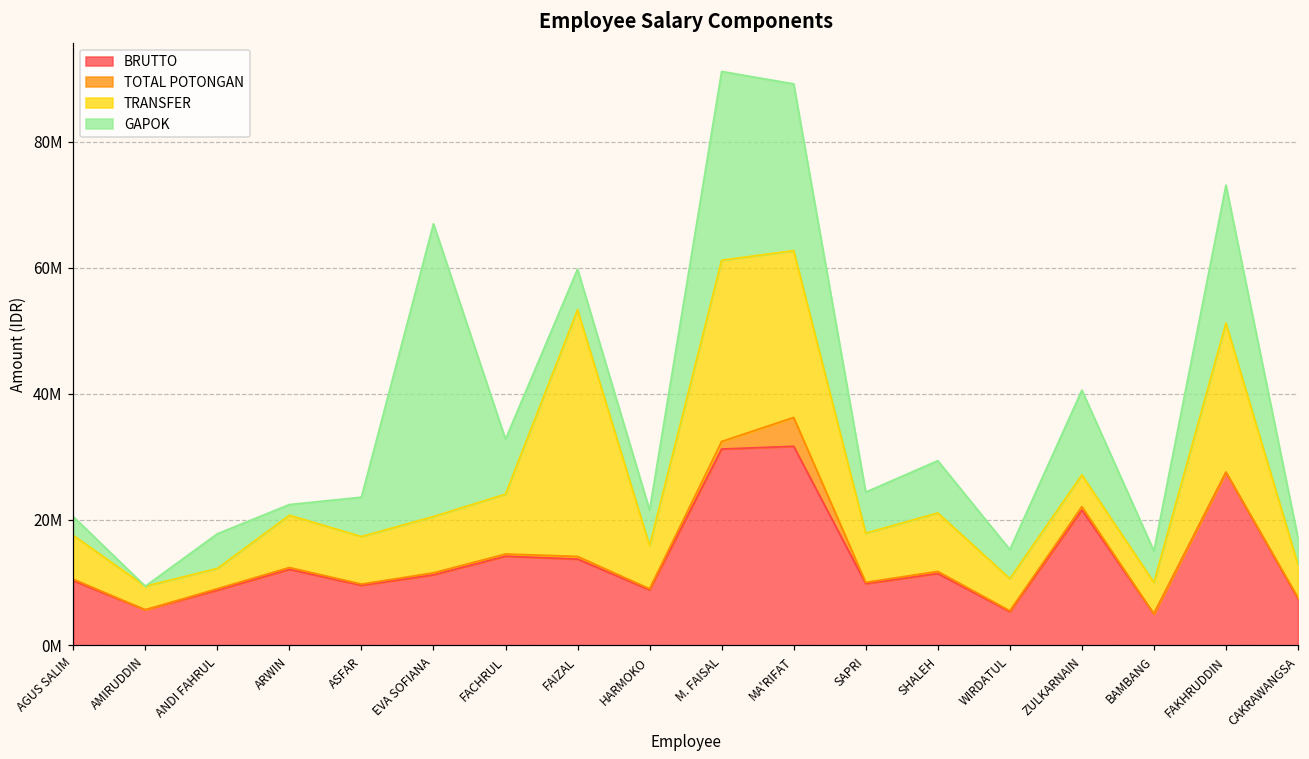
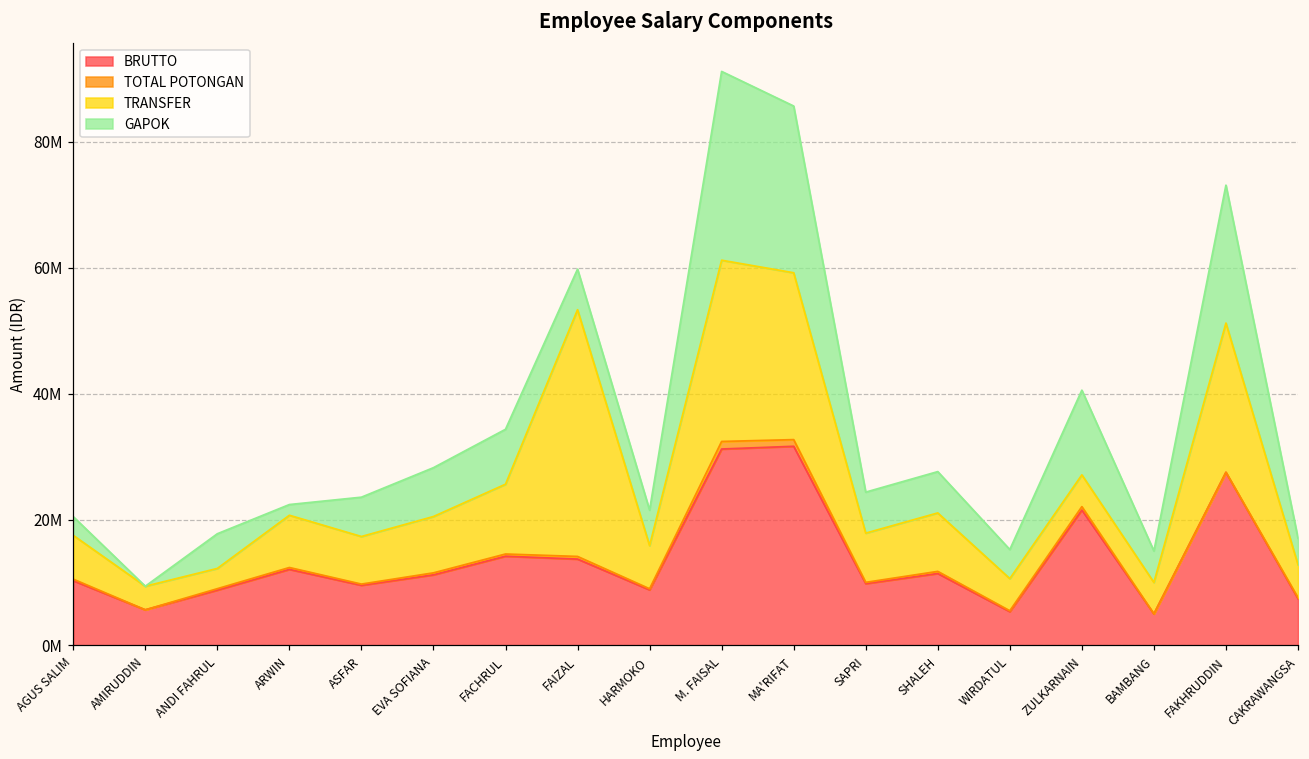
  {
    "BRUTTO": {
      "M. FAISAL": 31000000,
      "MA'RIFAT": 32000000,
      "ZULKARNAIN": 22000000
    },
    "TOTAL POTONGAN": {
      "M. FAISAL": 1000000,
-     "MA'RIFAT": 5000000,
+     "MA'RIFAT": 1000000,
      "ZULKARNAIN": 1000000
    },
    "TRANSFER": {
      "AGUS SALIM": 7000000,
      "ANDI FAHRUL": 3000000,
      "ARWIN": 8000000,
      "ASFAR": 8000000,
      "EVA SOFIANA": 9000000,
-     "FACHRUL": 10000000,
+     "FACHRUL": 11000000,
      "FAIZAL": 39000000,
      "HARMOKO": 7000000,
      "M. FAISAL": 29000000,
      "MA'RIFAT": 27000000,
      "SAPRI": 8000000,
      "SHALEH": 9000000,
      "WIRDATUL": 5000000,
      "ZULKARNAIN": 5000000,
      "BAMBANG": 5000000,
      "FAKHRUDDIN": 24000000,
      "CAKRAWANGSA": 5000000
    },
    "GAPOK": {
      "AGUS SALIM": 3000000,
      "ANDI FAHRUL": 6000000,
      "ARWIN": 2000000,
      "ASFAR": 6000000,
-     "EVA SOFIANA": 47000000,
+     "EVA SOFIANA": 8000000,
      "FACHRUL": 9000000,
      "FAIZAL": 6000000,
      "HARMOKO": 6000000,
      "M. FAISAL": 30000000,
      "MA'RIFAT": 26000000,
      "SAPRI": 7000000,
-     "SHALEH": 8000000,
+     "SHALEH": 7000000,
      "WIRDATUL": 5000000,
      "ZULKARNAIN": 13000000,
      "BAMBANG": 5000000,
      "FAKHRUDDIN": 22000000,
      "CAKRAWANGSA": 4000000
    }
  }
